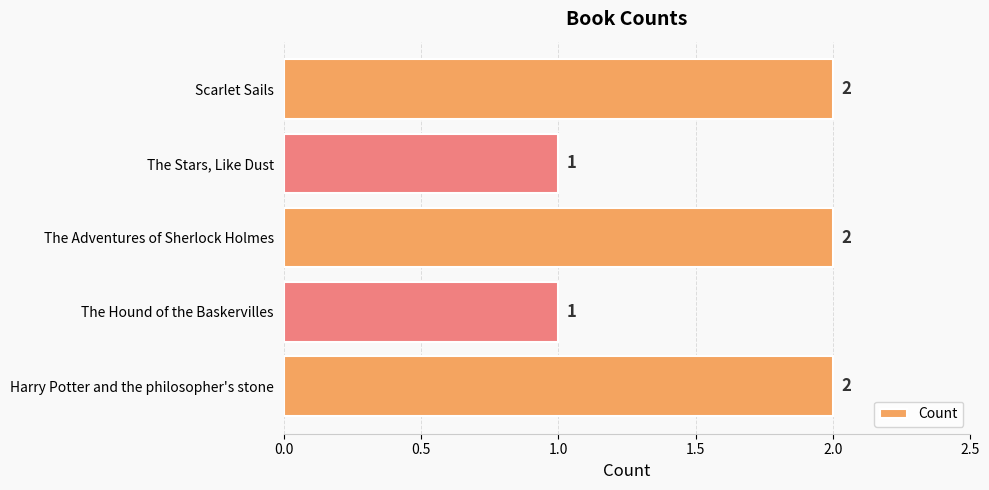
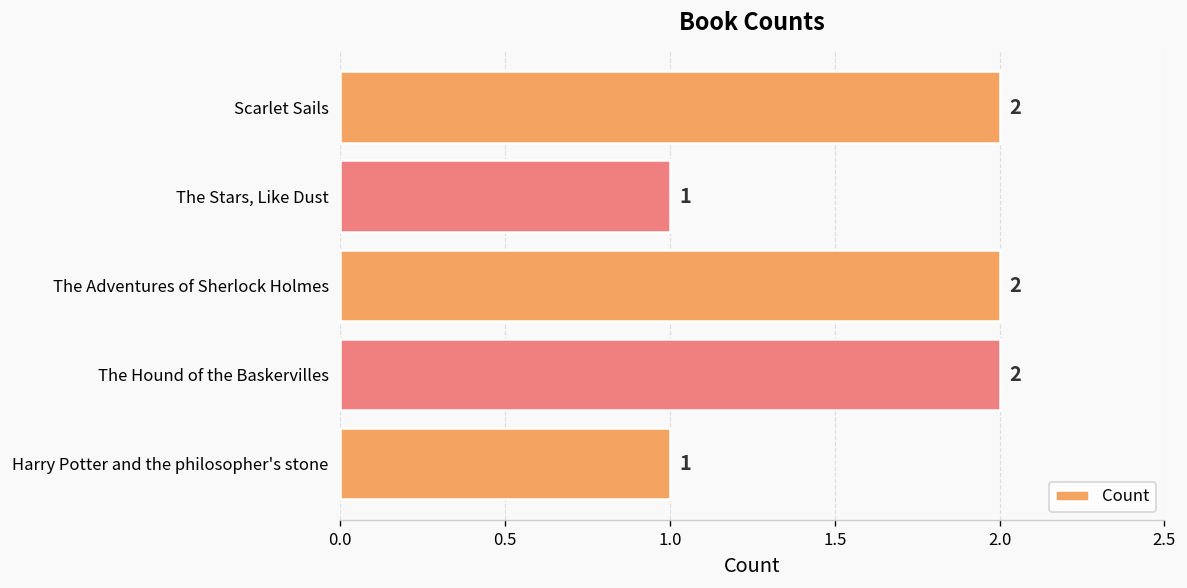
  {
    "Scarlet Sails": 2,
    "The Stars, Like Dust": 1,
    "The Adventures of Sherlock Holmes": 2,
-   "The Hound of the Baskervilles": 1,
-   "Harry Potter and the philosopher's stone": 2
+   "The Hound of the Baskervilles": 2,
+   "Harry Potter and the philosopher's stone": 1
  }
